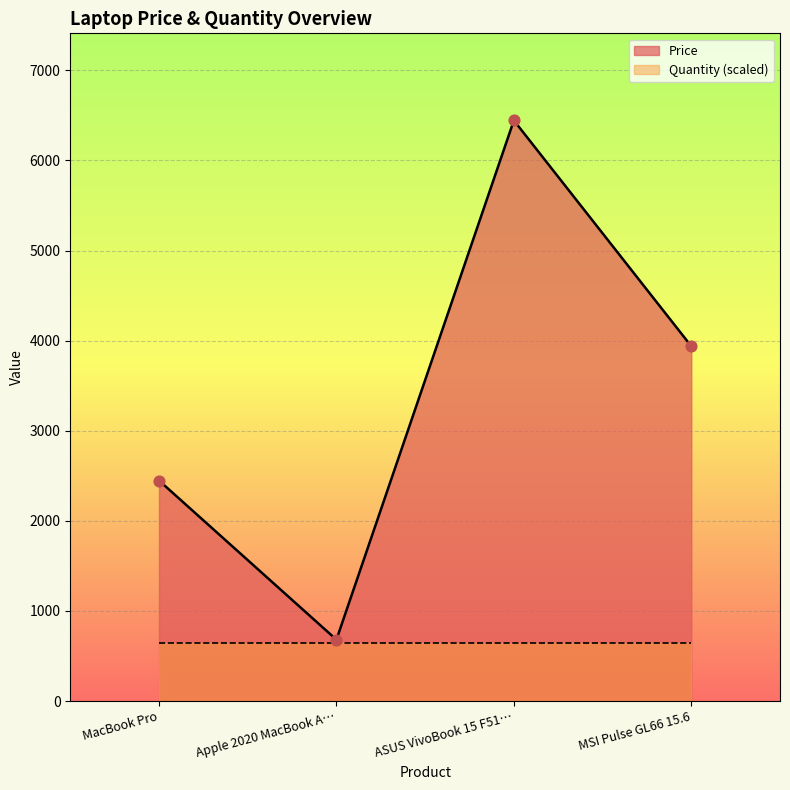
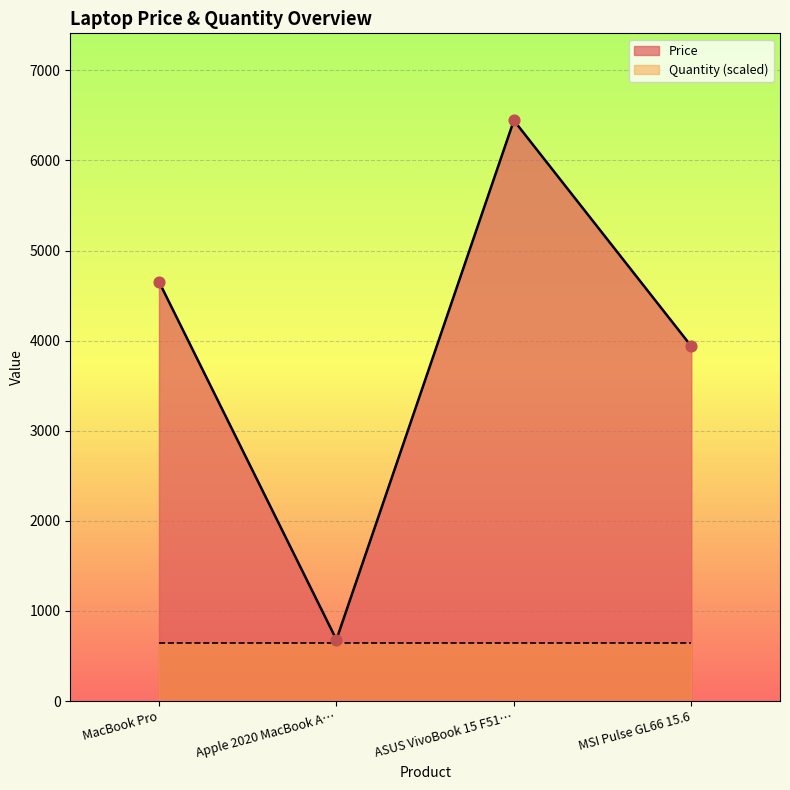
  {
    "Price": {
-     "MacBook Pro": 2400,
+     "MacBook Pro": 4700,
      "Apple 2020 MacBook A…": 700,
      "ASUS VivoBook 15 F51…": 6400,
      "MSI Pulse GL66 15.6": 3900
    },
    "Quantity (scaled)": {
      "MacBook Pro": 600,
      "Apple 2020 MacBook A…": 600,
      "ASUS VivoBook 15 F51…": 600,
      "MSI Pulse GL66 15.6": 600
    }
  }
